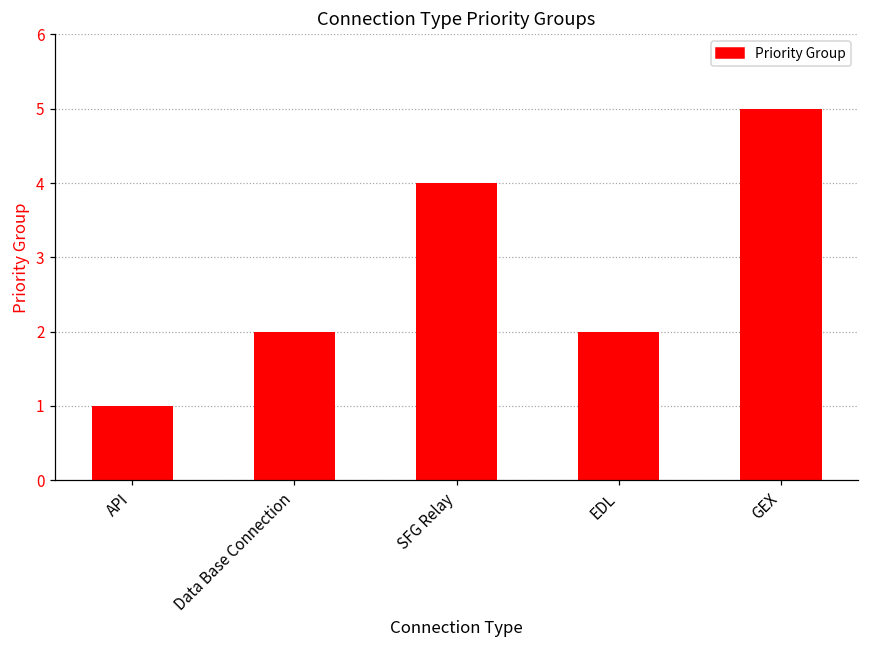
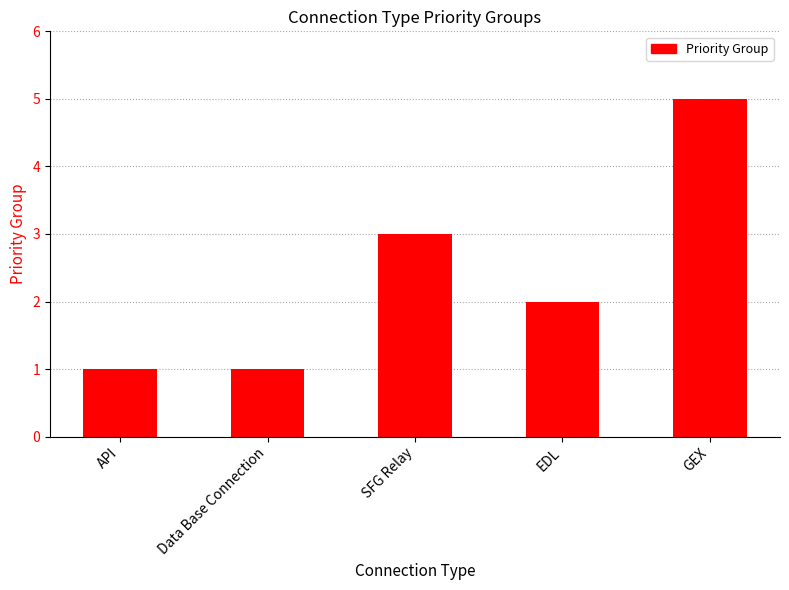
  {
    "API": 1,
-   "Data Base Connection": 2,
-   "SFG Relay": 4,
+   "Data Base Connection": 1,
+   "SFG Relay": 3,
    "EDL": 2,
    "GEX": 5
  }
